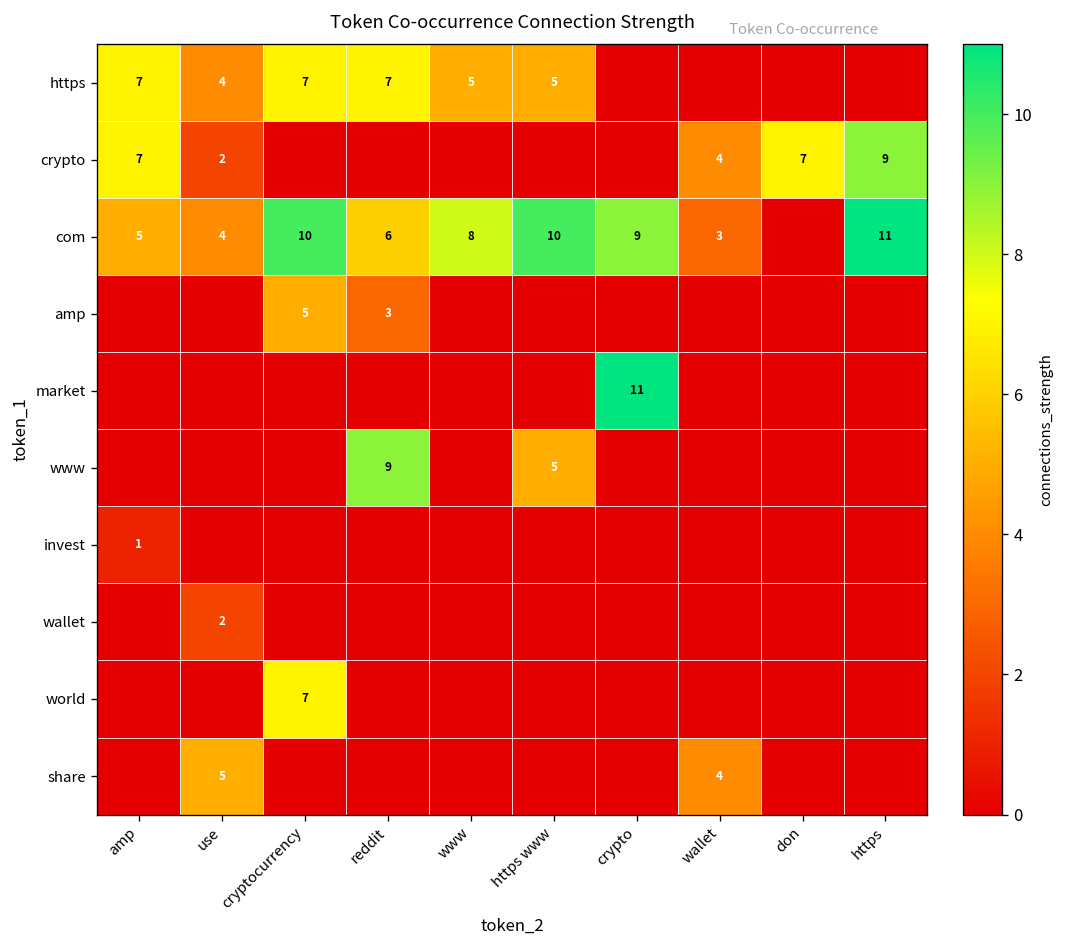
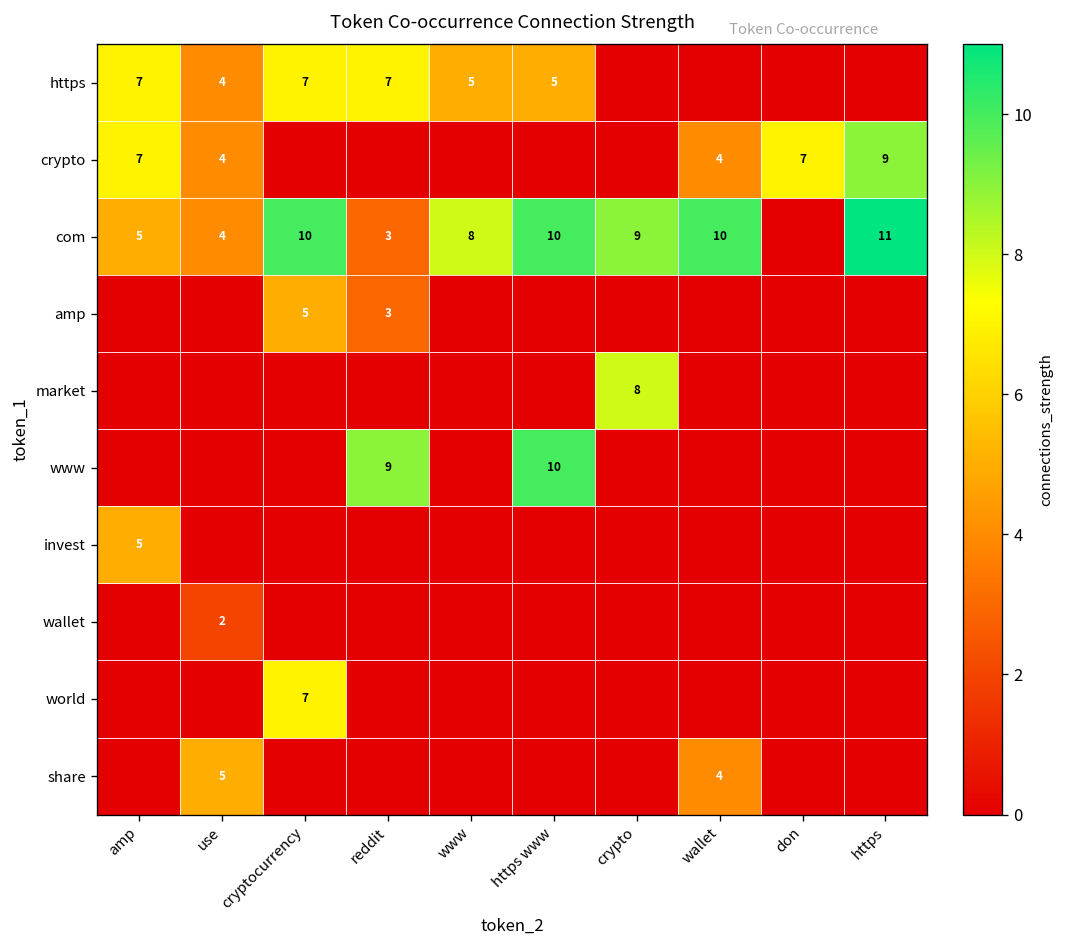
  {
    "https": {
      "amp": 7,
      "use": 4,
      "cryptocurrency": 7,
      "reddit": 7,
      "www": 5,
      "https www": 5
    },
    "crypto": {
      "amp": 7,
-     "use": 2,
+     "use": 4,
      "wallet": 4,
      "don": 7,
      "https": 9
    },
    "com": {
      "amp": 5,
      "use": 4,
      "cryptocurrency": 10,
-     "reddit": 6,
+     "reddit": 3,
      "www": 8,
      "https www": 10,
      "crypto": 9,
-     "wallet": 3,
+     "wallet": 10,
      "https": 11
    },
    "amp": {
      "cryptocurrency": 5,
      "reddit": 3
    },
    "market": {
-     "crypto": 11
+     "crypto": 8
    },
    "www": {
      "reddit": 9,
-     "https www": 5
+     "https www": 10
    },
    "invest": {
-     "amp": 1
+     "amp": 5
    },
    "wallet": {
      "use": 2
    },
    "world": {
      "cryptocurrency": 7
    },
    "share": {
      "use": 5,
      "wallet": 4
    }
  }
